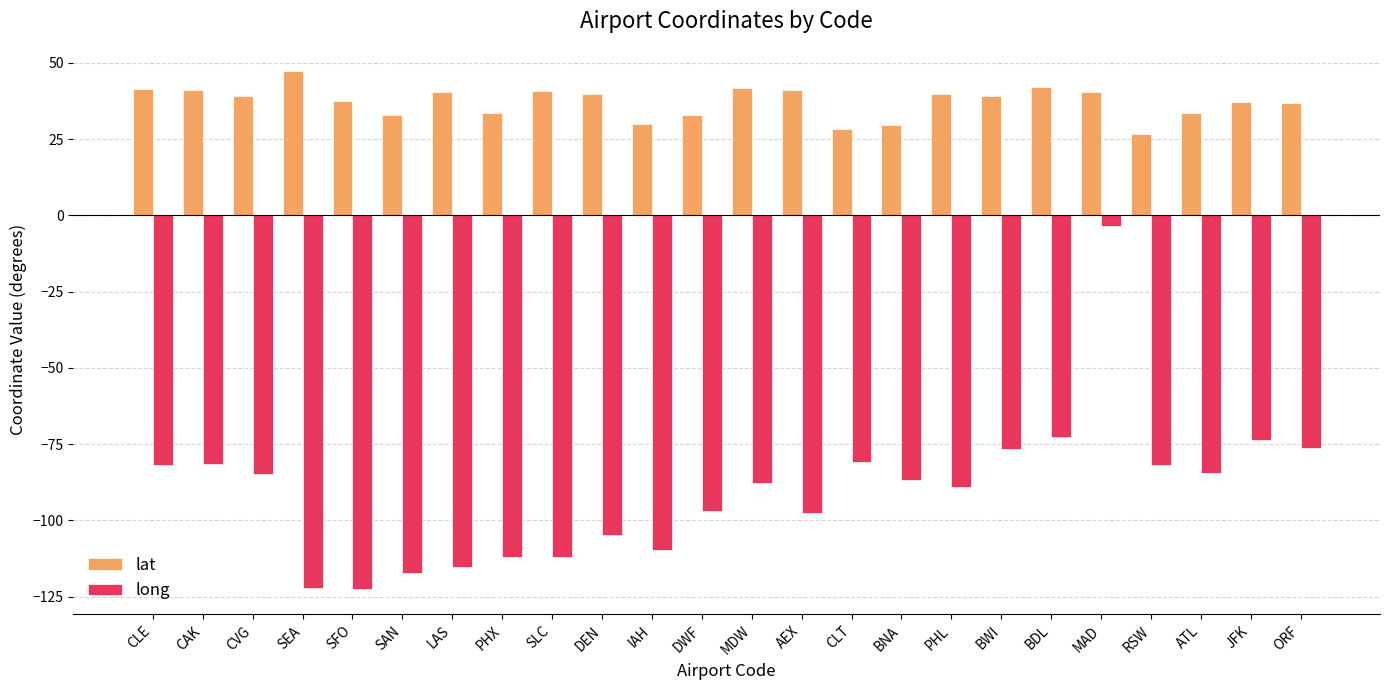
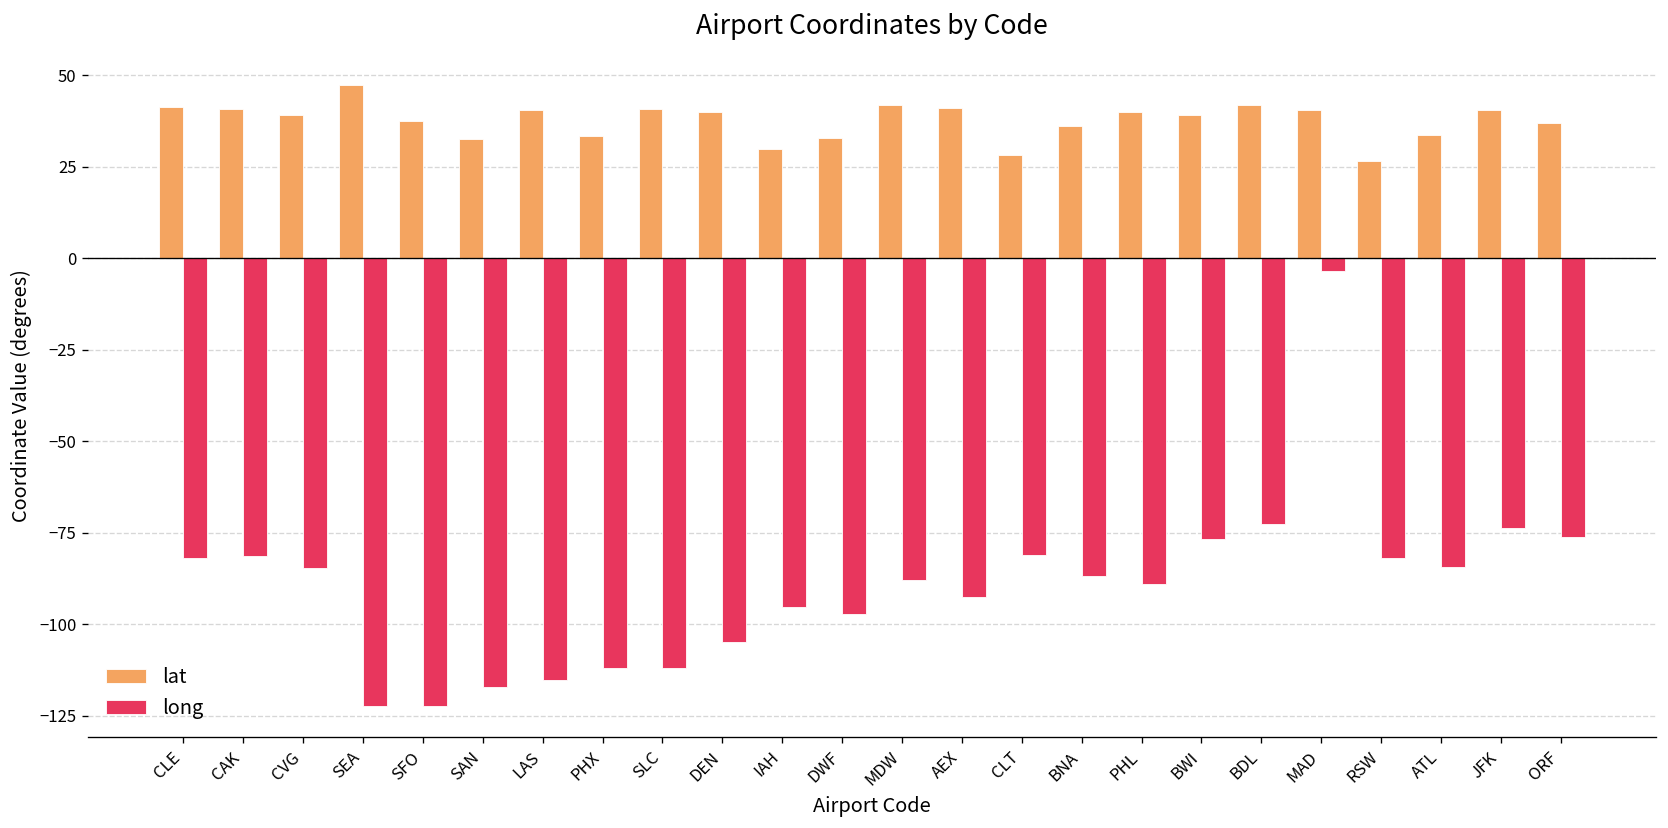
  {
    "lat": {
      "CLE": 41,
      "CAK": 41,
      "CVG": 39,
      "SEA": 47,
      "SFO": 38,
      "SAN": 33,
      "LAS": 40,
      "PHX": 33,
      "SLC": 41,
      "DEN": 40,
      "IAH": 30,
      "DWF": 33,
      "MDW": 42,
      "AEX": 41,
      "CLT": 28,
-     "BNA": 30,
+     "BNA": 36,
      "PHL": 40,
      "BWI": 39,
      "BDL": 42,
      "MAD": 40,
      "RSW": 27,
      "ATL": 34,
-     "JFK": 37,
+     "JFK": 41,
      "ORF": 37
    },
    "long": {
      "CLE": -82,
      "CAK": -81,
      "CVG": -85,
      "SEA": -122,
      "SFO": -122,
      "SAN": -117,
      "LAS": -115,
      "PHX": -112,
      "SLC": -112,
      "DEN": -105,
-     "IAH": -110,
+     "IAH": -95,
      "DWF": -97,
      "MDW": -88,
-     "AEX": -98,
+     "AEX": -93,
      "CLT": -81,
      "BNA": -87,
      "PHL": -89,
      "BWI": -77,
      "BDL": -73,
      "MAD": -4,
      "RSW": -82,
      "ATL": -84,
      "JFK": -74,
      "ORF": -76
    }
  }
